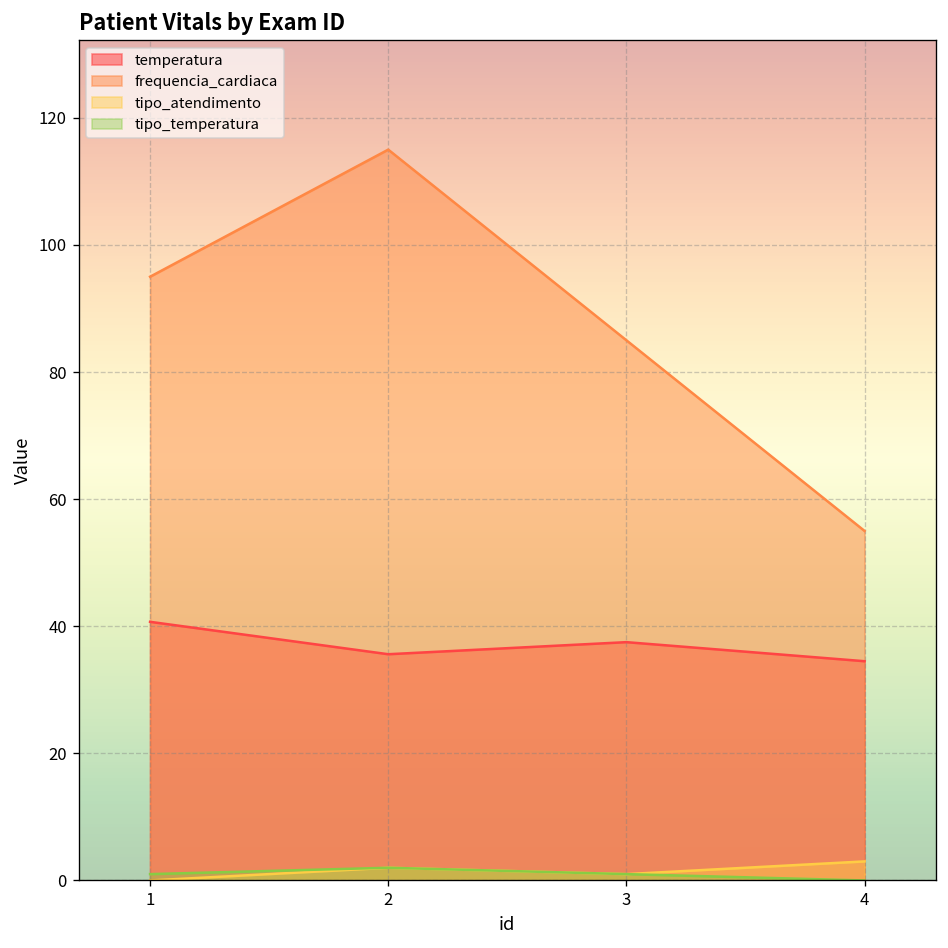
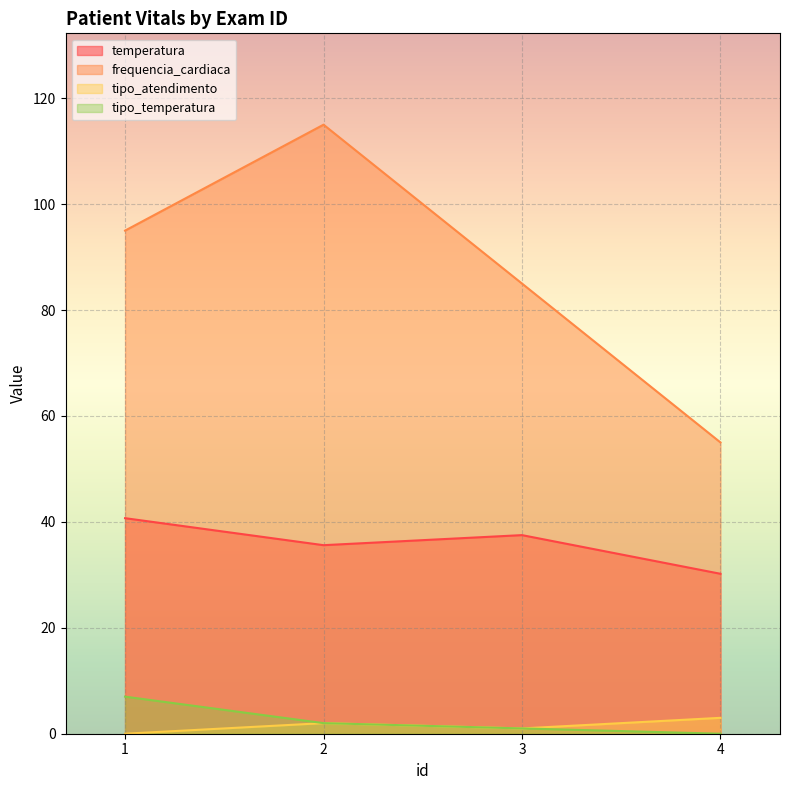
  {
    "temperatura": {
      "1": 41,
      "2": 36,
      "3": 38,
-     "4": 35
+     "4": 30
    },
    "tipo_temperatura": {
-     "1": 1,
+     "1": 7,
      "4": 0
    }
  }
